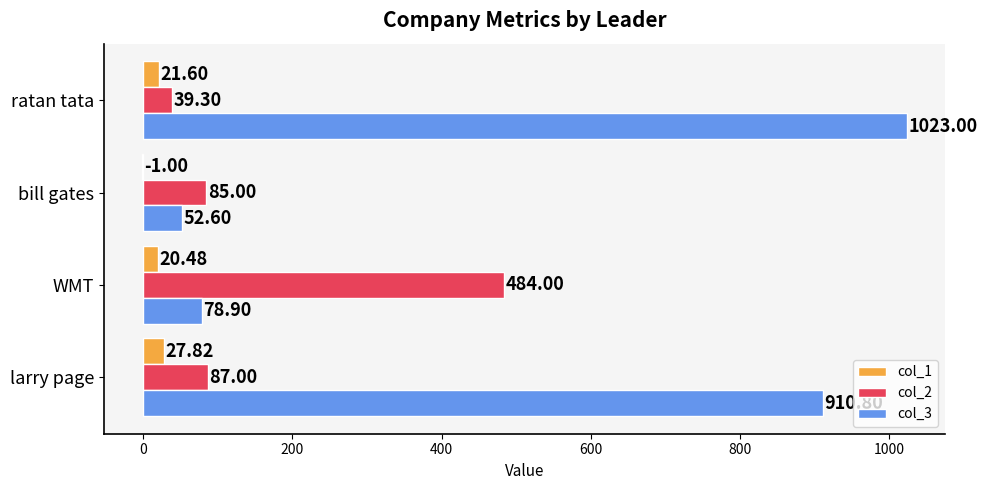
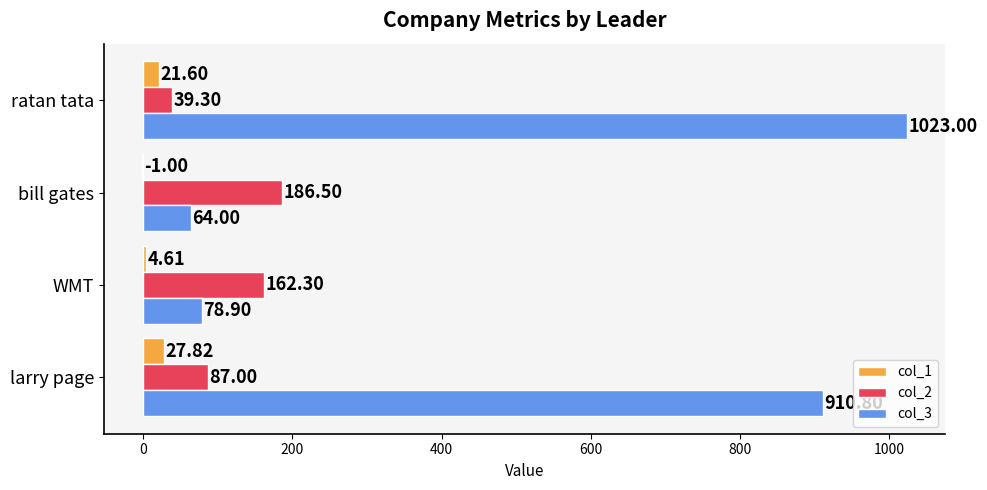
  {
    "col_1": {
      "ratan tata": 21.60,
      "bill gates": -1.00,
-     "WMT": 20.48,
+     "WMT": 4.61,
      "larry page": 27.82
    },
    "col_2": {
      "ratan tata": 39.30,
-     "bill gates": 85.00,
-     "WMT": 484.00,
+     "bill gates": 186.50,
+     "WMT": 162.30,
      "larry page": 87.00
    },
    "col_3": {
      "ratan tata": 1023.00,
-     "bill gates": 52.60,
+     "bill gates": 64.00,
      "WMT": 78.90
    }
  }
